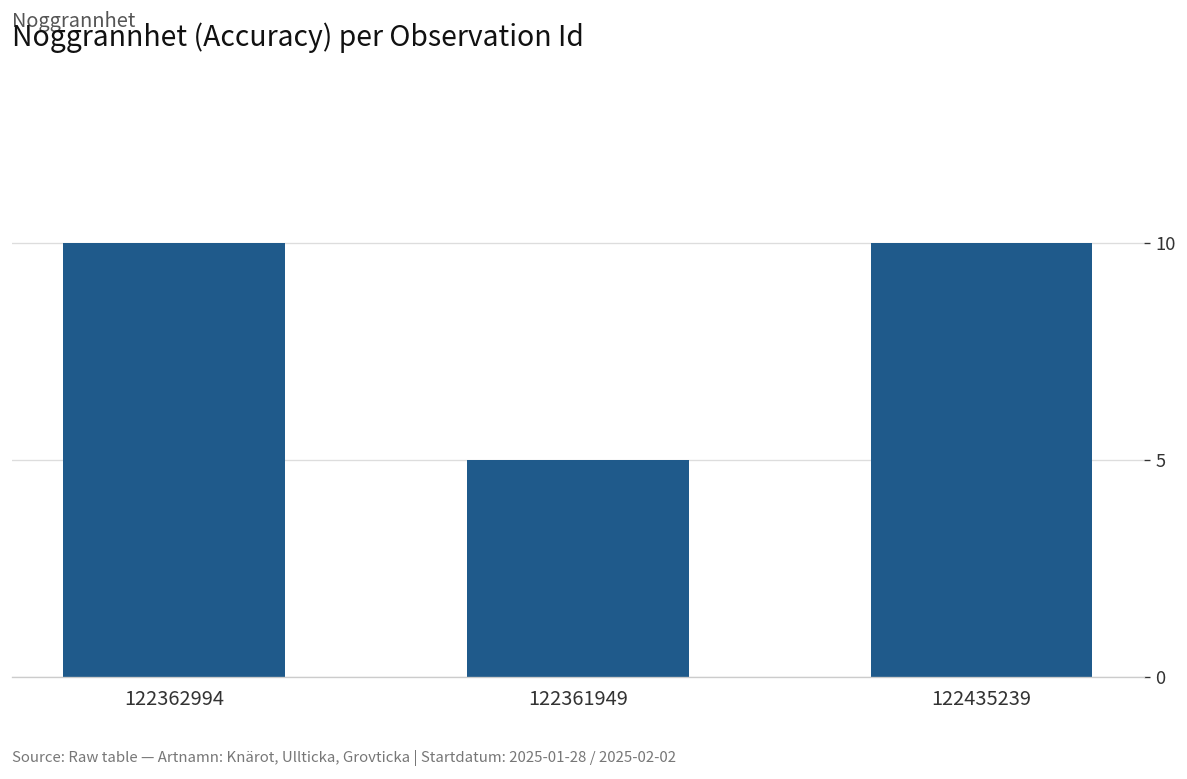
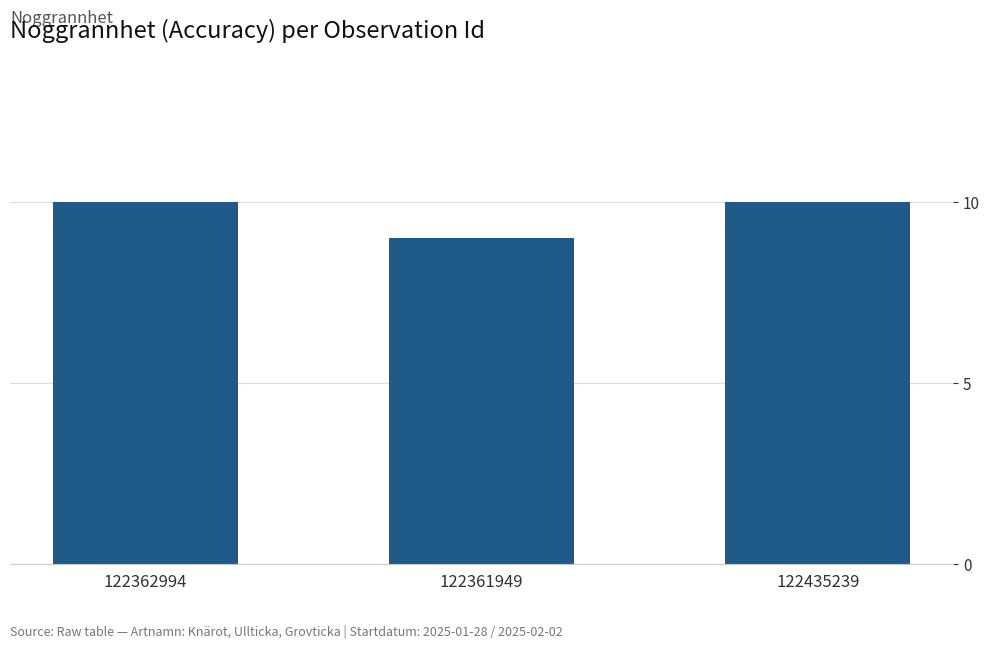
  {
    "122362994": 10,
-   "122361949": 5,
+   "122361949": 9,
    "122435239": 10
  }
